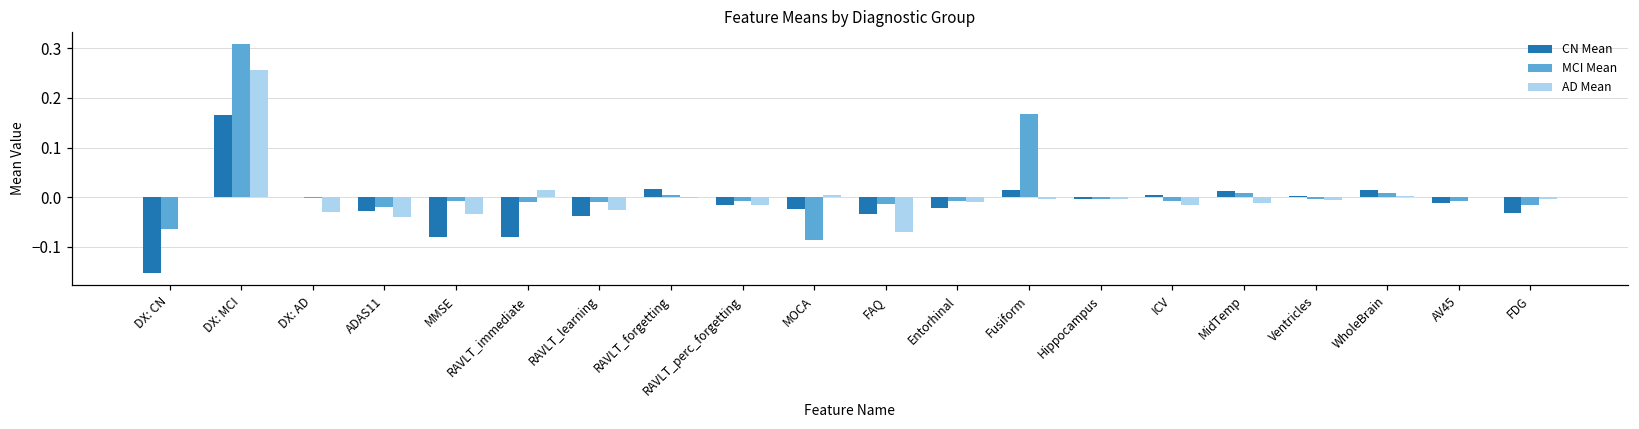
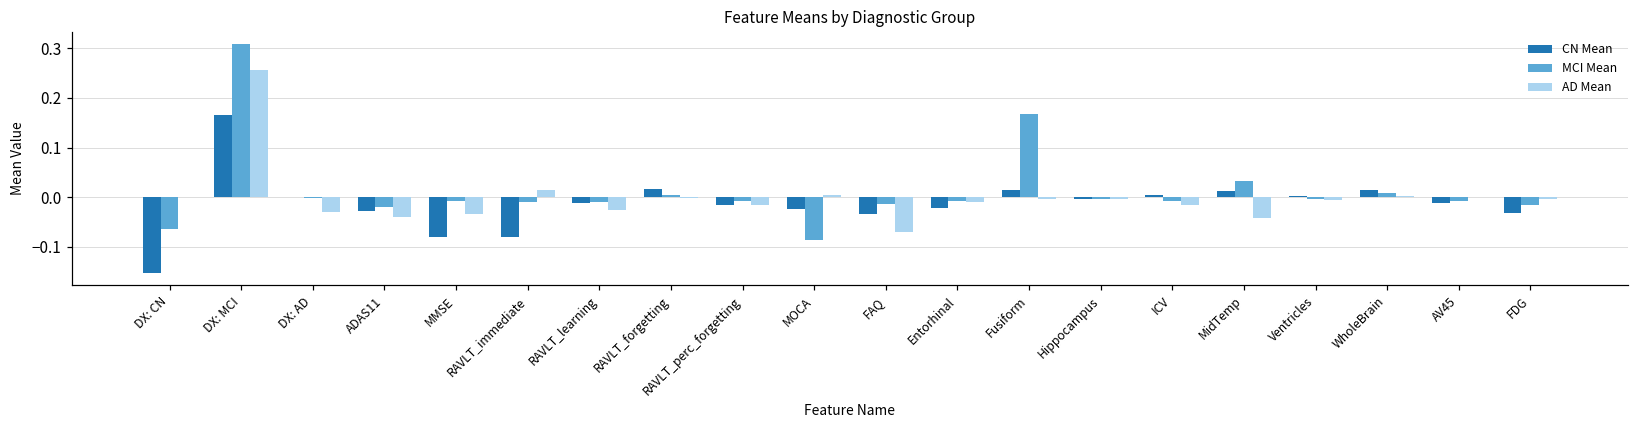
  {
    "CN Mean": {
      "DX: CN": -0.15,
      "DX: MCI": 0.17,
      "DX: AD": 0.00,
      "ADAS11": -0.03,
      "MMSE": -0.08,
      "RAVLT_immediate": -0.08,
-     "RAVLT_learning": -0.04,
+     "RAVLT_learning": -0.01,
      "RAVLT_forgetting": 0.02,
      "RAVLT_perc_forgetting": -0.02,
      "MOCA": -0.02,
      "FAQ": -0.03,
      "Entorhinal": -0.02,
      "Fusiform": 0.01,
      "MidTemp": 0.01,
      "WholeBrain": 0.01,
      "AV45": -0.01,
      "FDG": -0.03
    },
    "MCI Mean": {
      "DX: CN": -0.07,
      "DX: MCI": 0.31,
      "ADAS11": -0.02,
      "MMSE": -0.01,
      "RAVLT_immediate": -0.01,
      "RAVLT_learning": -0.01,
      "RAVLT_perc_forgetting": -0.01,
      "MOCA": -0.09,
      "FAQ": -0.01,
      "Entorhinal": -0.01,
      "Fusiform": 0.17,
      "ICV": -0.01,
-     "MidTemp": 0.01,
+     "MidTemp": 0.03,
      "WholeBrain": 0.01,
      "AV45": -0.01,
      "FDG": -0.02
    },
    "AD Mean": {
      "DX: CN": 0.00,
      "DX: MCI": 0.26,
      "DX: AD": -0.03,
      "ADAS11": -0.04,
      "MMSE": -0.03,
      "RAVLT_immediate": 0.01,
      "RAVLT_learning": -0.03,
      "RAVLT_perc_forgetting": -0.02,
      "FAQ": -0.07,
      "Entorhinal": -0.01,
      "ICV": -0.01,
-     "MidTemp": -0.01
+     "MidTemp": -0.04
    }
  }
